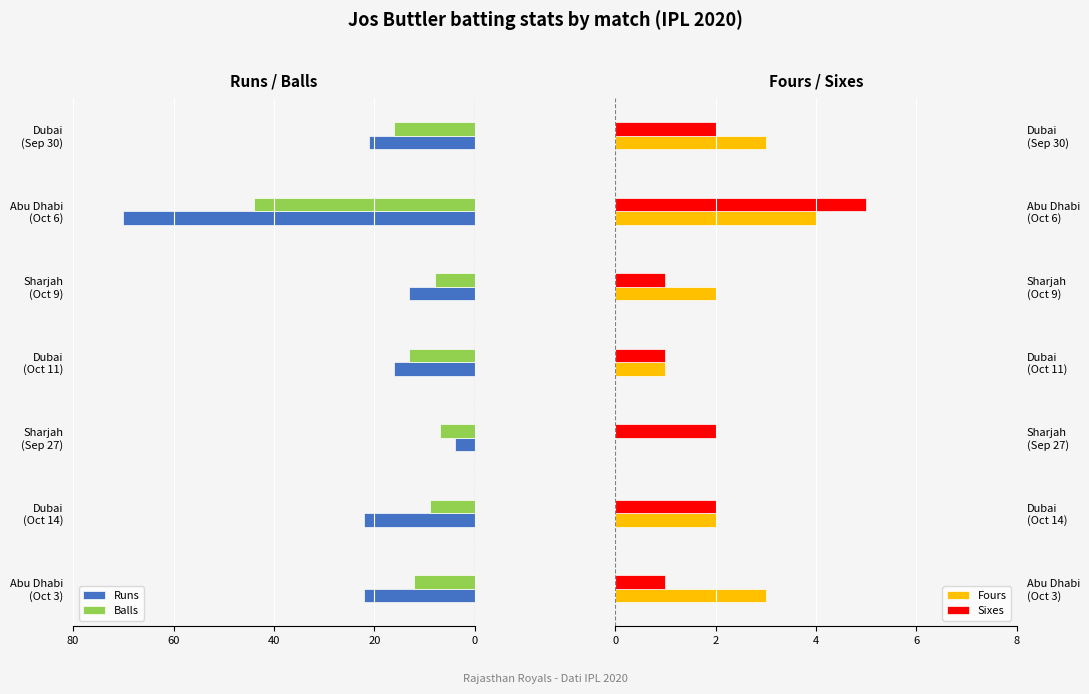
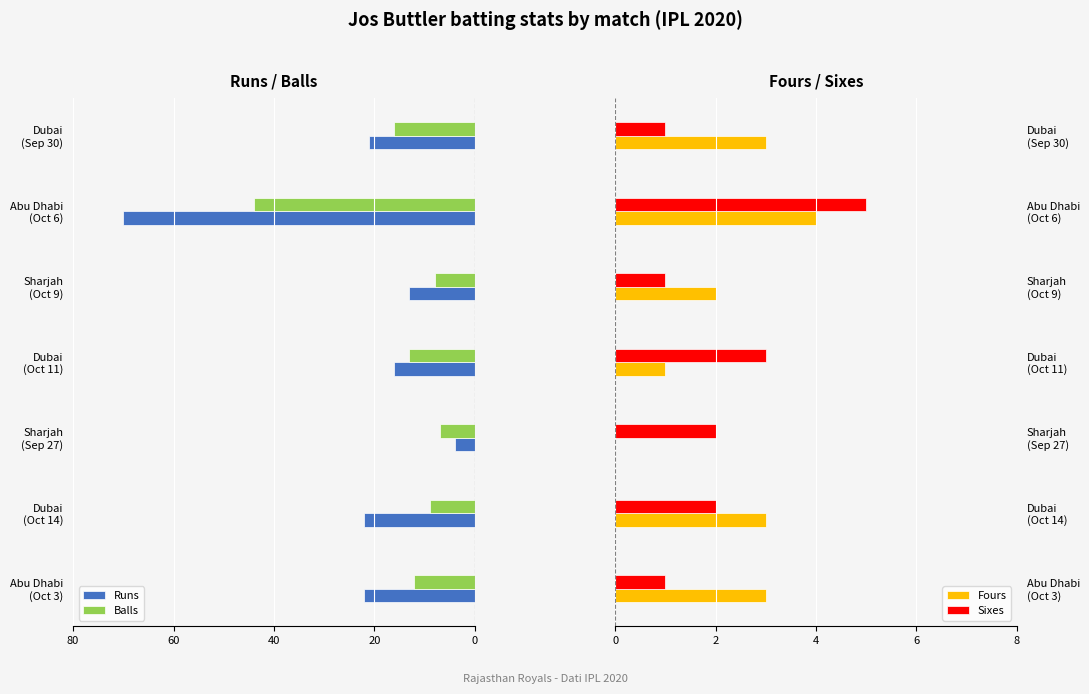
  {
    "Fours / Sixes": {
      "Fours": {
        "Dubai (Sep 30)": 3,
        "Abu Dhabi (Oct 6)": 4,
        "Sharjah (Oct 9)": 2,
        "Dubai (Oct 11)": 1,
        "Sharjah (Sep 27)": 0,
-       "Dubai (Oct 14)": 2,
+       "Dubai (Oct 14)": 3,
        "Abu Dhabi (Oct 3)": 3
      },
      "Sixes": {
-       "Dubai (Sep 30)": 2,
+       "Dubai (Sep 30)": 1,
        "Abu Dhabi (Oct 6)": 5,
        "Sharjah (Oct 9)": 1,
-       "Dubai (Oct 11)": 1,
+       "Dubai (Oct 11)": 3,
        "Sharjah (Sep 27)": 2,
        "Dubai (Oct 14)": 2,
        "Abu Dhabi (Oct 3)": 1
      }
    }
  }
